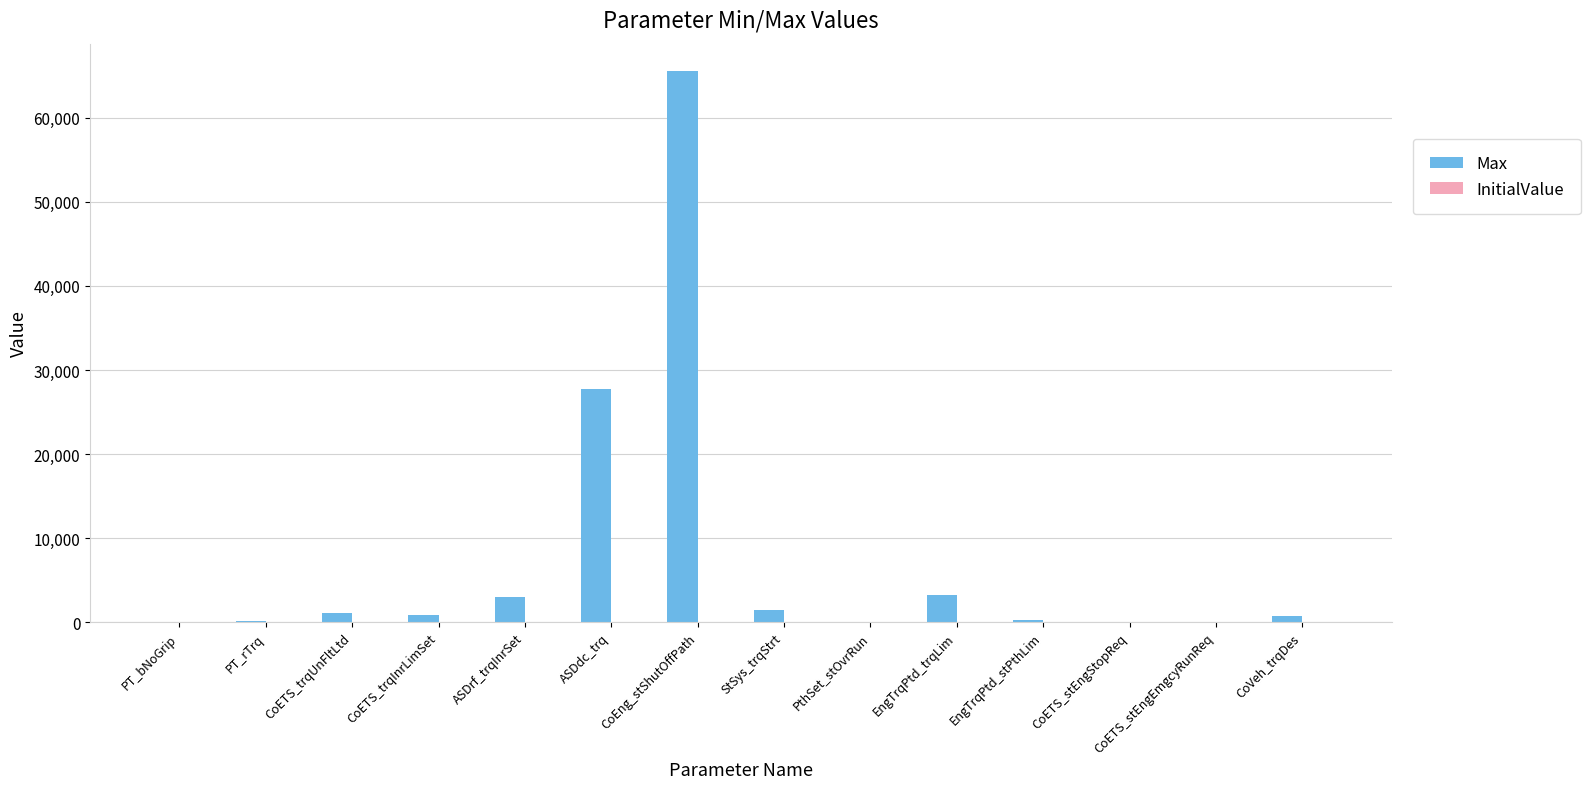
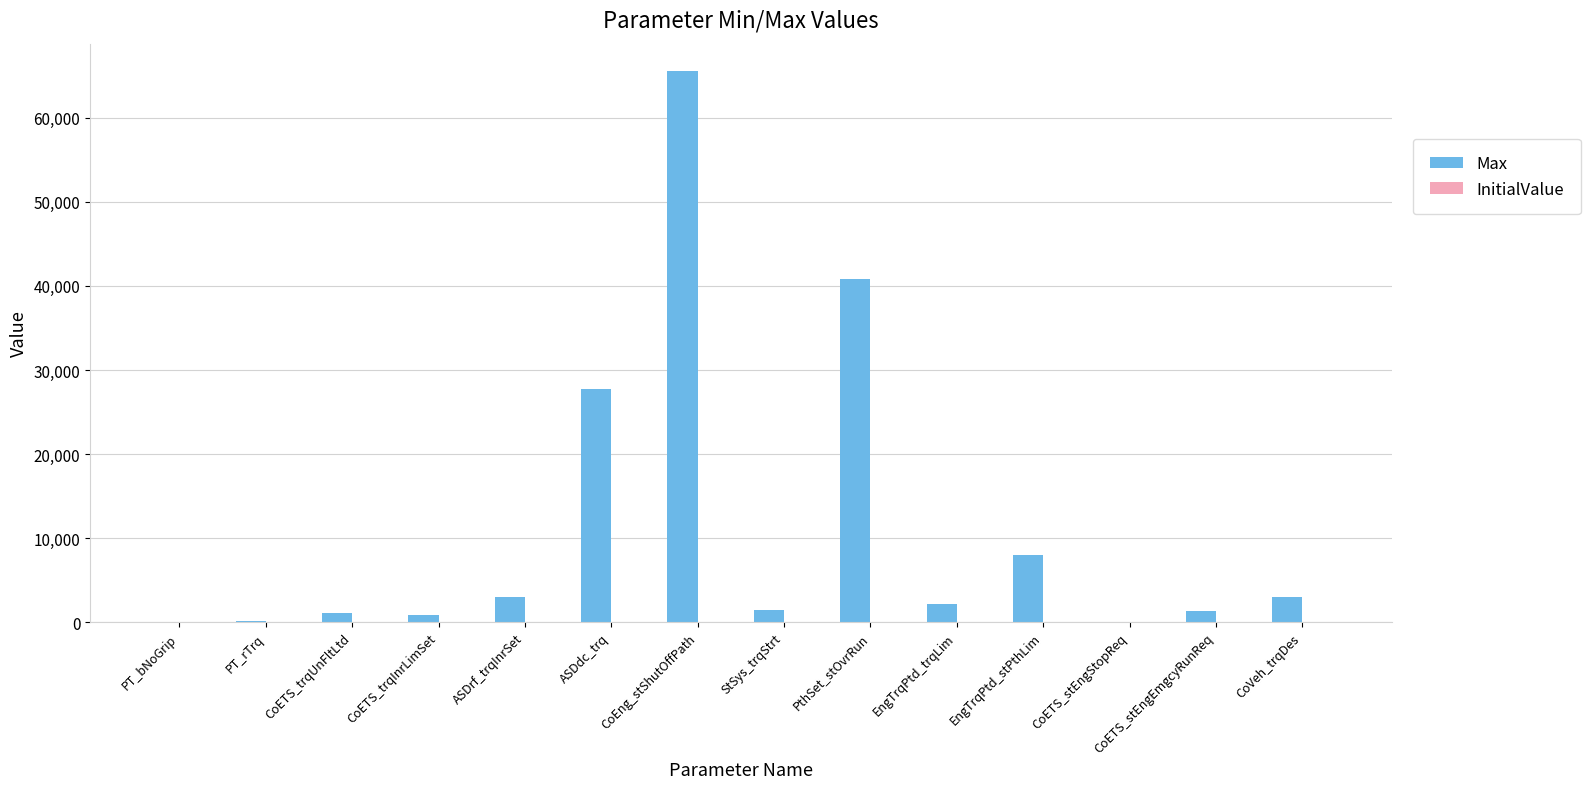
  {
    "Max": {
      "CoETS_trqUnFltLtd": "1,000",
      "CoETS_trqInrLimSet": "1,000",
      "ASDrf_trqInrSet": "3,000",
      "ASDdc_trq": "28,000",
      "CoEng_stShutOffPath": "66,000",
      "StSys_trqStrt": "1,000",
-     "PthSet_stOvrRun": "0",
-     "EngTrqPtd_trqLim": "3,000",
-     "EngTrqPtd_stPthLim": "0",
-     "CoETS_stEngEmgcyRunReq": "0",
-     "CoVeh_trqDes": "1,000"
+     "PthSet_stOvrRun": "41,000",
+     "EngTrqPtd_trqLim": "2,000",
+     "EngTrqPtd_stPthLim": "8,000",
+     "CoETS_stEngEmgcyRunReq": "1,000",
+     "CoVeh_trqDes": "3,000"
    },
    "InitialValue": {
      "PT_bNoGrip": "0",
      "PT_rTrq": "0",
      "CoETS_trqUnFltLtd": "0",
      "CoETS_trqInrLimSet": "0",
      "ASDrf_trqInrSet": "0",
      "ASDdc_trq": "0",
      "CoEng_stShutOffPath": "0",
      "StSys_trqStrt": "0",
      "PthSet_stOvrRun": "0",
      "EngTrqPtd_trqLim": "0",
      "EngTrqPtd_stPthLim": "0",
      "CoETS_stEngStopReq": "0",
      "CoETS_stEngEmgcyRunReq": "0",
      "CoVeh_trqDes": "0"
    }
  }
